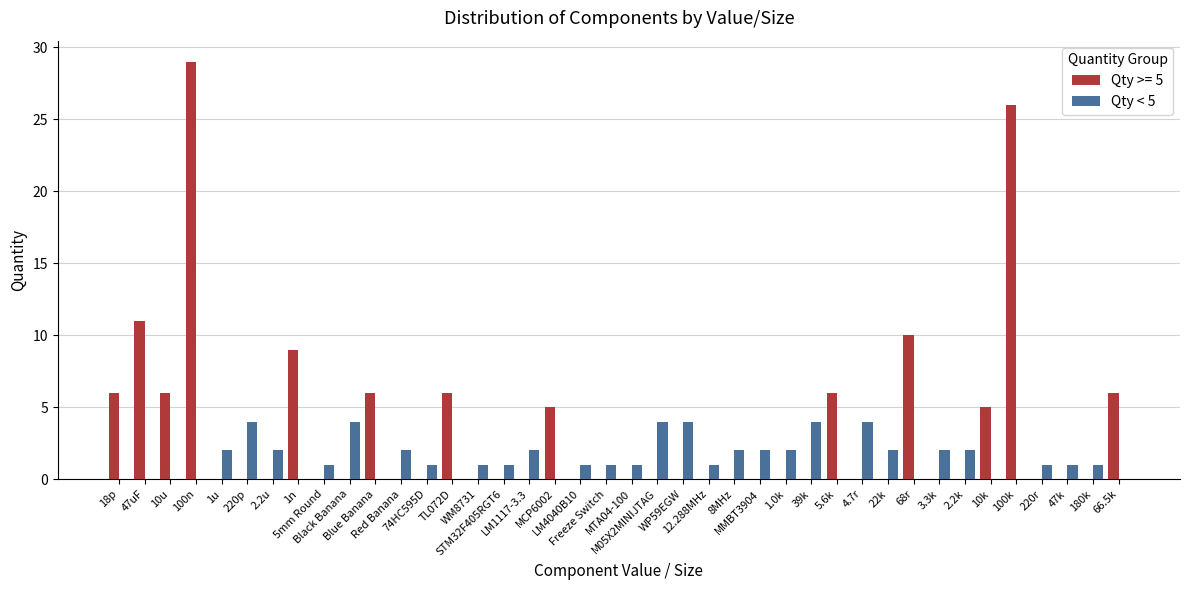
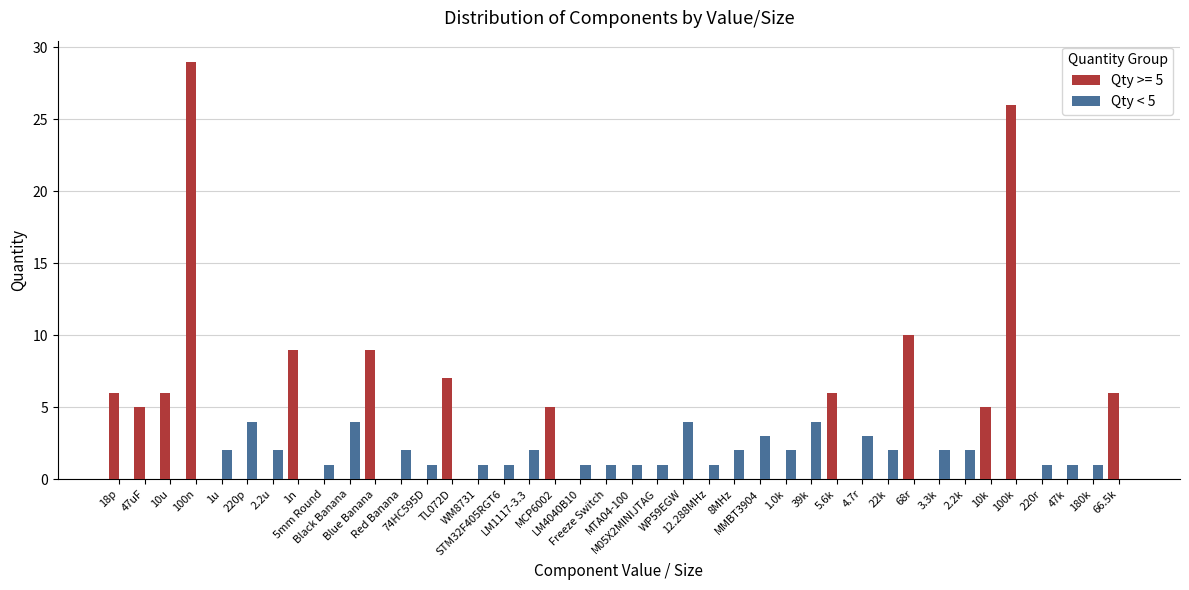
  {
    "Qty >= 5": {
      "18p": 6,
-     "47uF": 11,
+     "47uF": 5,
      "10u": 6,
      "100n": 29,
      "1u": 0,
      "220p": 0,
      "2.2u": 0,
      "1n": 9,
      "5mm Round": 0,
      "Black Banana": 0,
-     "Blue Banana": 6,
+     "Blue Banana": 9,
      "Red Banana": 0,
      "74HC595D": 0,
-     "TL072D": 6,
+     "TL072D": 7,
      "WM8731": 0,
      "STM32F405RGT6": 0,
      "LM1117-3.3": 0,
      "MCP6002": 5,
      "LM4040B10": 0,
      "Freeze Switch": 0,
      "MTA04-100": 0,
      "M05X2MINIJTAG": 0,
      "WP59EGW": 0,
      "12.288MHz": 0,
      "8MHz": 0,
      "MMBT3904": 0,
      "1.0k": 0,
      "39k": 0,
      "5.6k": 6,
      "4.7r": 0,
      "22k": 0,
      "68r": 10,
      "3.3k": 0,
      "2.2k": 0,
      "10k": 5,
      "100k": 26,
      "220r": 0,
      "47k": 0,
      "180k": 0,
      "66.5k": 6
    },
    "Qty < 5": {
      "18p": 0,
      "47uF": 0,
      "10u": 0,
      "100n": 0,
      "1u": 2,
      "220p": 4,
      "2.2u": 2,
      "1n": 0,
      "5mm Round": 1,
      "Black Banana": 4,
      "Blue Banana": 0,
      "Red Banana": 2,
      "74HC595D": 1,
      "TL072D": 0,
      "WM8731": 1,
      "STM32F405RGT6": 1,
      "LM1117-3.3": 2,
      "MCP6002": 0,
      "LM4040B10": 1,
      "Freeze Switch": 1,
      "MTA04-100": 1,
-     "M05X2MINIJTAG": 4,
+     "M05X2MINIJTAG": 1,
      "WP59EGW": 4,
      "12.288MHz": 1,
      "8MHz": 2,
-     "MMBT3904": 2,
+     "MMBT3904": 3,
      "1.0k": 2,
      "39k": 4,
      "5.6k": 0,
-     "4.7r": 4,
+     "4.7r": 3,
      "22k": 2,
      "68r": 0,
      "3.3k": 2,
      "2.2k": 2,
      "10k": 0,
      "100k": 0,
      "220r": 1,
      "47k": 1,
      "180k": 1,
      "66.5k": 0
    }
  }
